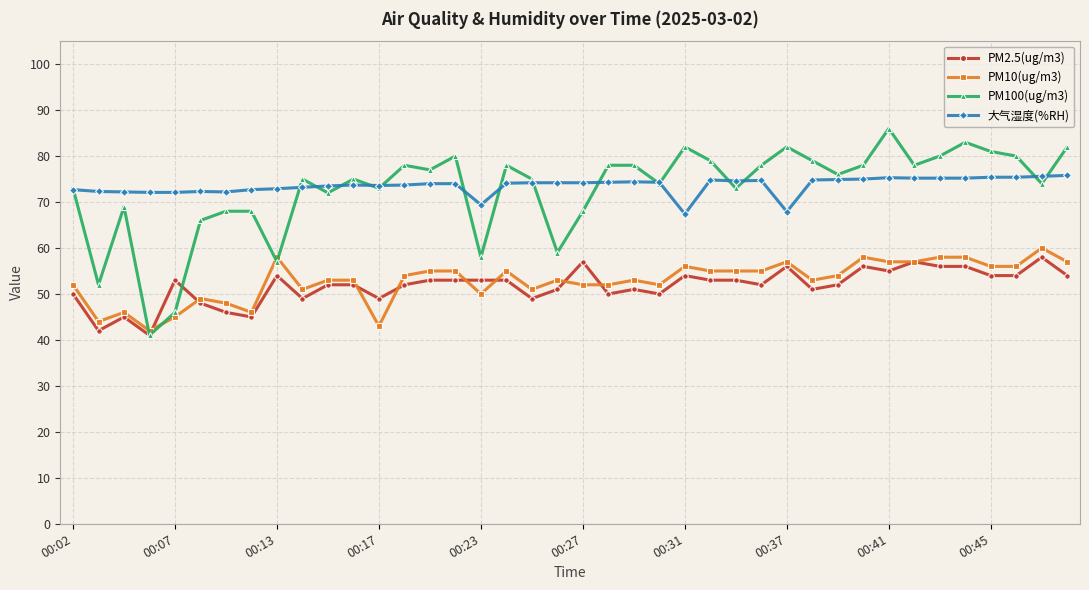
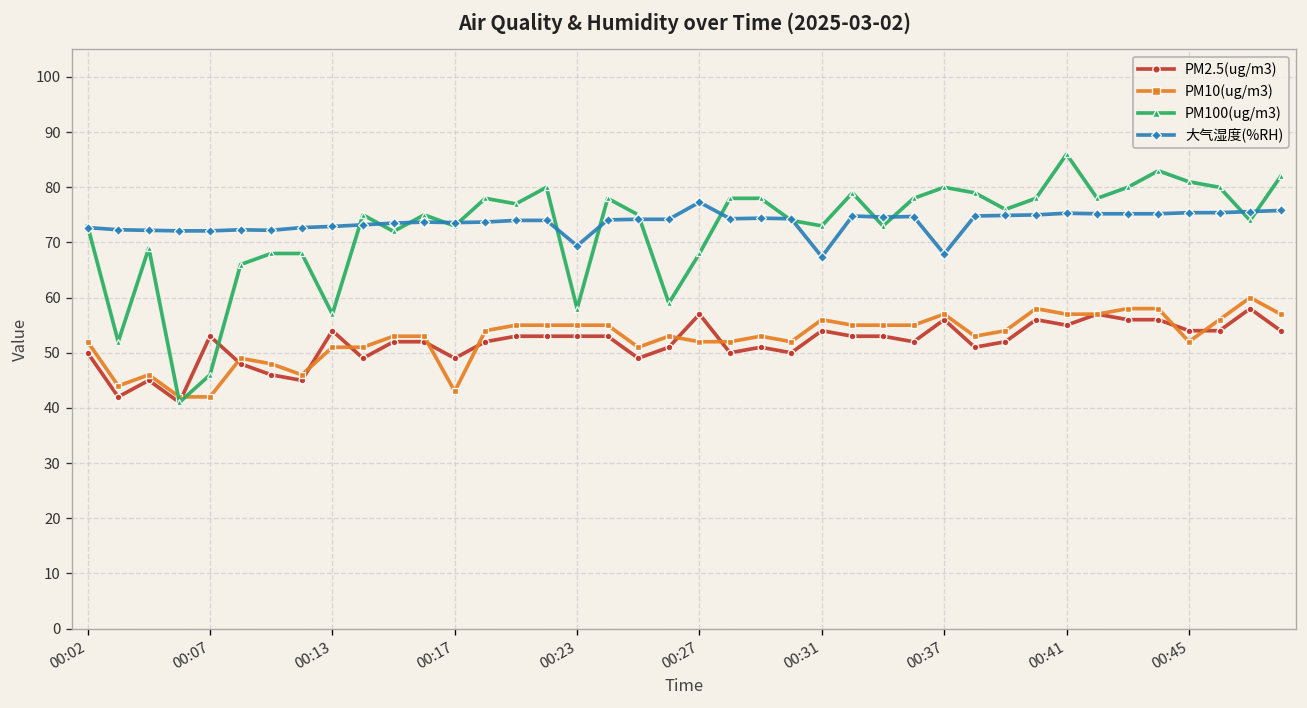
  {
    "PM2.5(ug/m3)": {
      "00:02": 50,
      "00:07": 53,
      "00:13": 54,
      "00:17": 49,
      "00:23": 53,
      "00:27": 57,
      "00:31": 54,
      "00:37": 56,
      "00:41": 55,
      "00:45": 54
    },
    "PM10(ug/m3)": {
      "00:02": 52,
-     "00:07": 45,
-     "00:13": 58,
+     "00:07": 42,
+     "00:13": 51,
      "00:17": 43,
-     "00:23": 50,
+     "00:23": 55,
      "00:27": 52,
      "00:31": 56,
      "00:37": 57,
      "00:41": 57,
-     "00:45": 56
+     "00:45": 52
    },
    "PM100(ug/m3)": {
      "00:07": 46,
      "00:13": 57,
      "00:17": 73,
      "00:23": 58,
      "00:27": 68,
-     "00:31": 82,
-     "00:37": 82,
+     "00:31": 73,
+     "00:37": 80,
      "00:41": 86,
      "00:45": 81
    },
    "大气湿度(%RH)": {
      "00:07": 72,
      "00:13": 73,
      "00:17": 74,
      "00:23": 69,
-     "00:27": 74,
+     "00:27": 77,
      "00:31": 67,
      "00:37": 68,
      "00:41": 75,
      "00:45": 75
    }
  }
